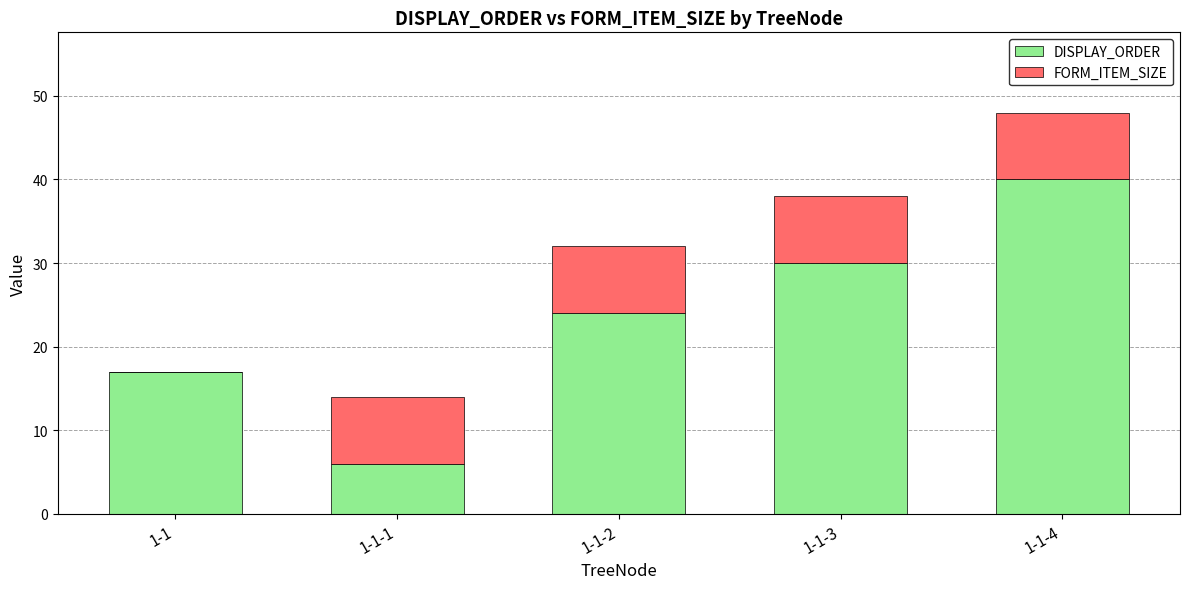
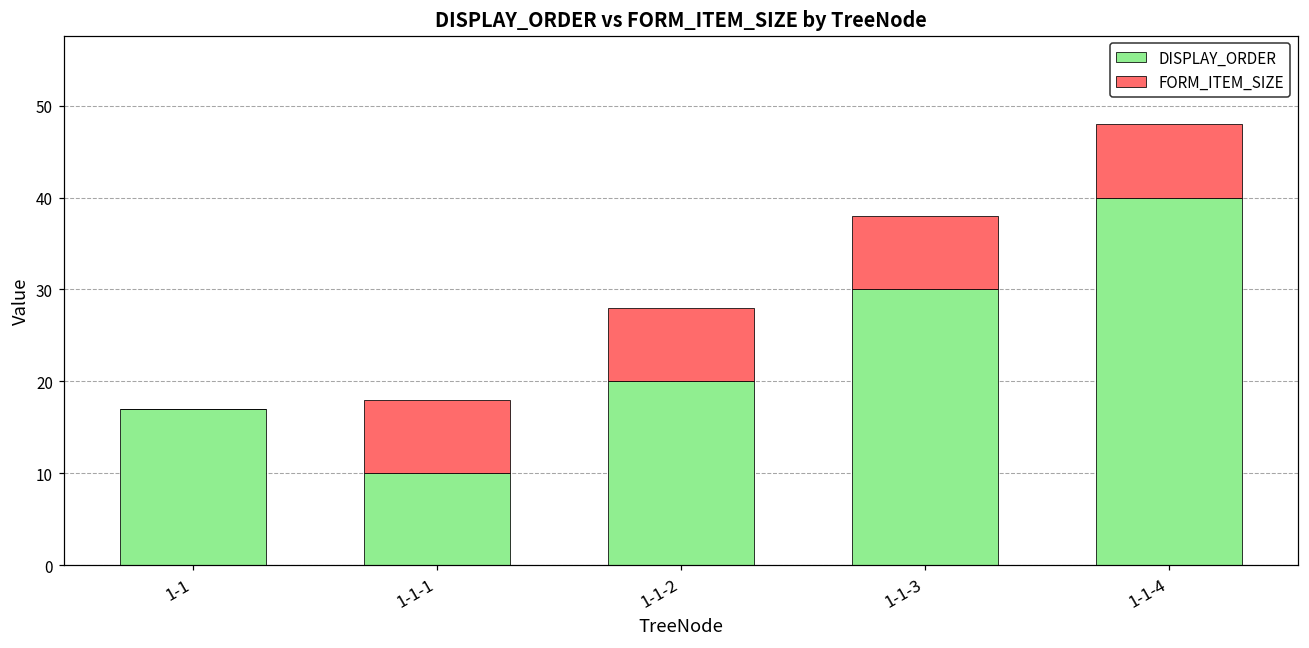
  {
    "DISPLAY_ORDER": {
      "1-1": 17,
-     "1-1-1": 6,
-     "1-1-2": 24,
+     "1-1-1": 10,
+     "1-1-2": 20,
      "1-1-3": 30,
      "1-1-4": 40
    },
    "FORM_ITEM_SIZE": {
      "1-1": 0,
      "1-1-1": 8,
      "1-1-2": 8,
      "1-1-3": 8,
      "1-1-4": 8
    }
  }
